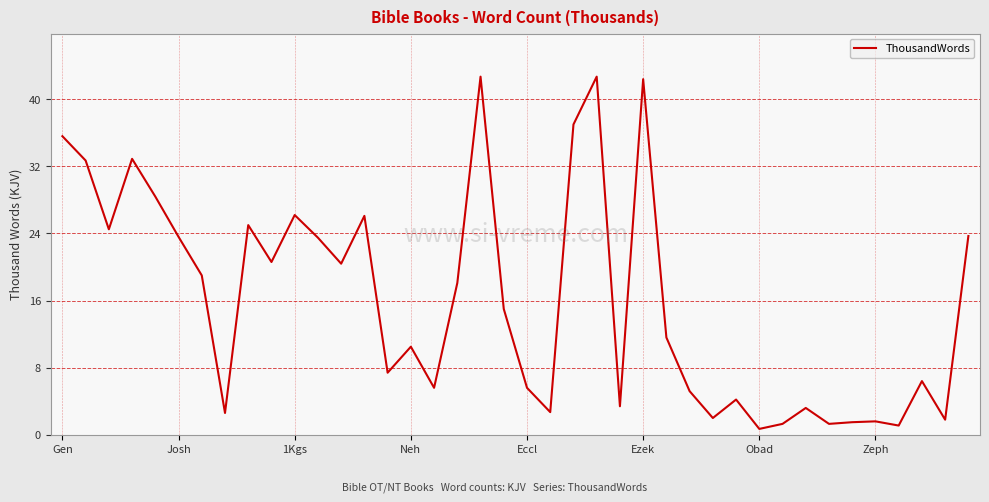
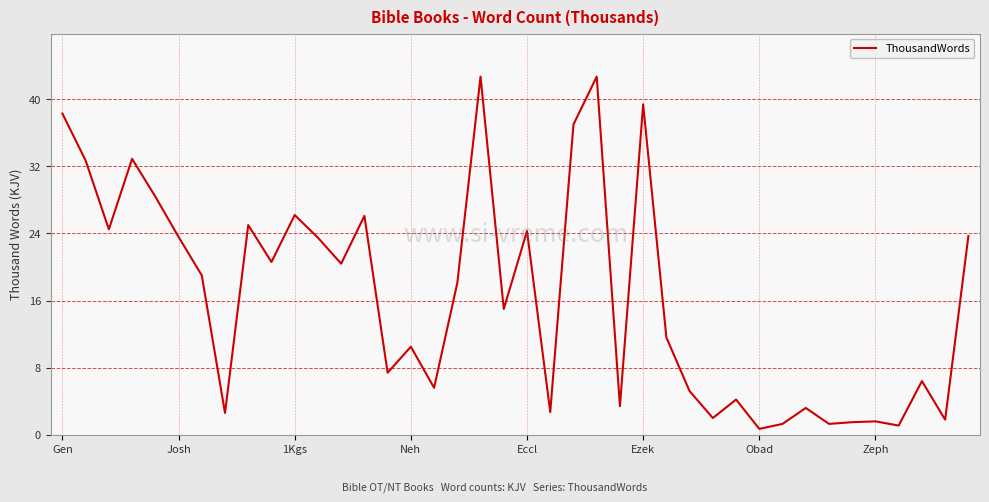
  {
-   "Gen": 36,
+   "Gen": 38,
    "Josh": 24,
    "1Kgs": 26,
    "Neh": 11,
-   "Eccl": 6,
-   "Ezek": 42,
+   "Eccl": 24,
+   "Ezek": 39,
    "Obad": 1,
    "Zeph": 2
  }
